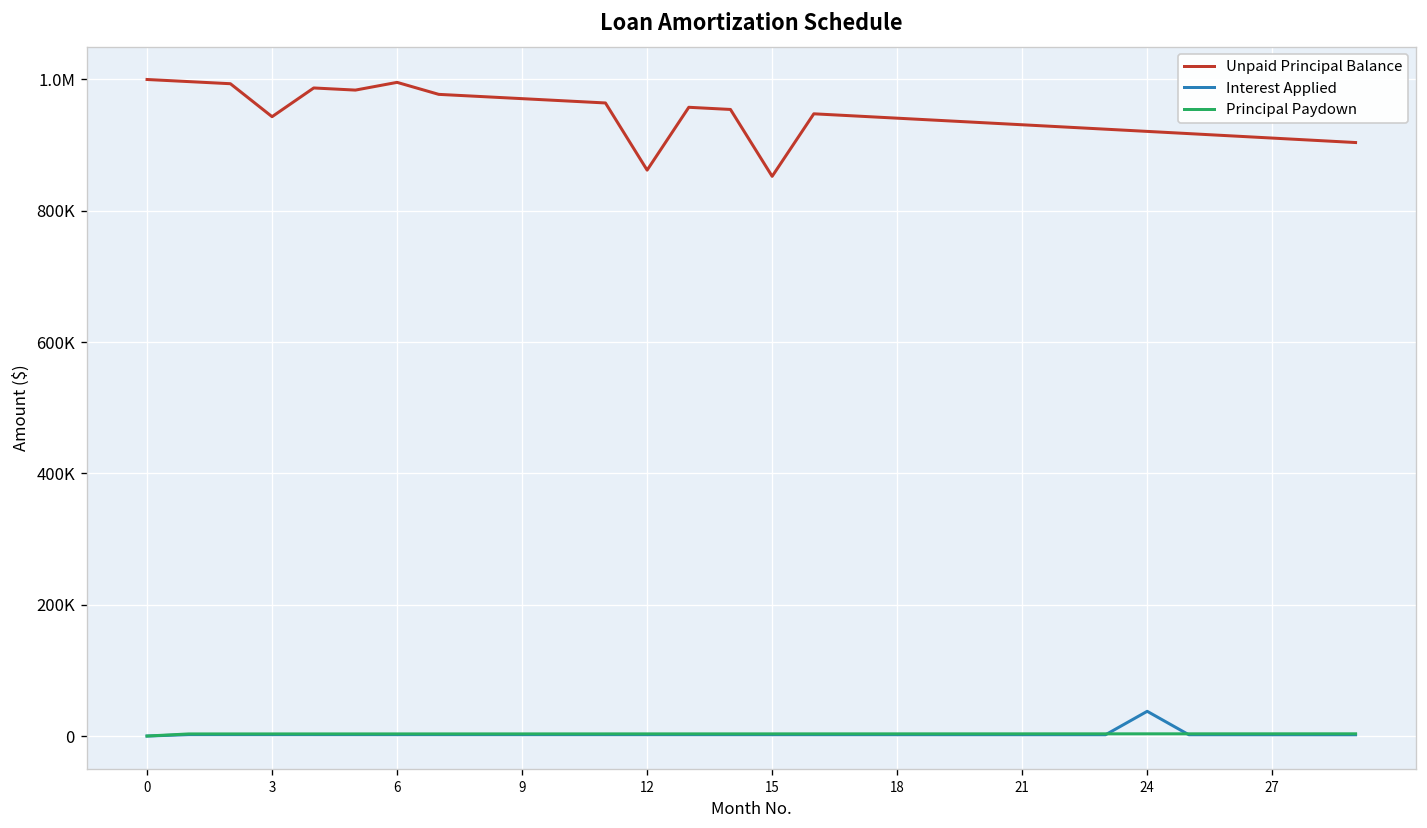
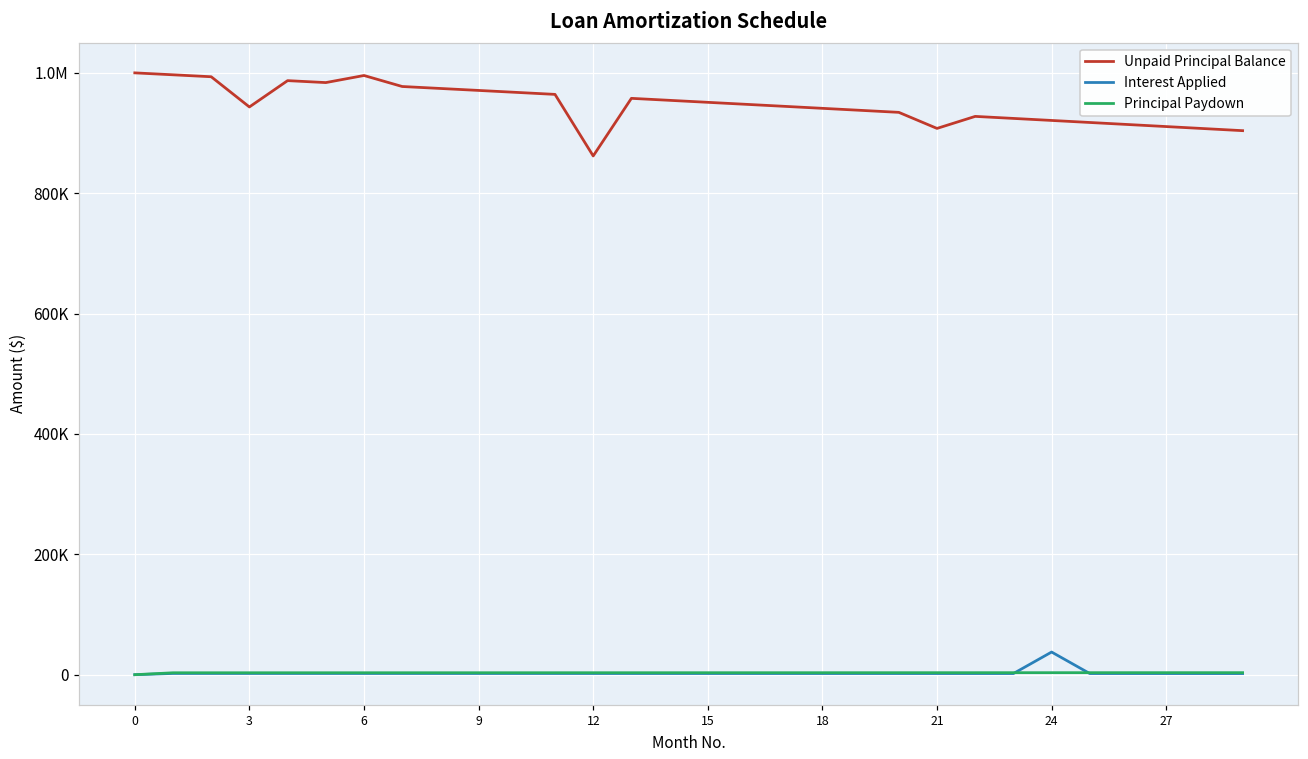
  {
    "Unpaid Principal Balance": {
      "0": 1000000,
      "3": 940000,
      "6": 1000000,
      "9": 970000,
      "12": 860000,
-     "15": 850000,
+     "15": 950000,
      "18": 940000,
-     "21": 930000,
+     "21": 910000,
      "24": 920000,
      "27": 910000
    },
    "Interest Applied": {
      "24": 40000
    },
    "Principal Paydown": {
      "24": 0
    }
  }
